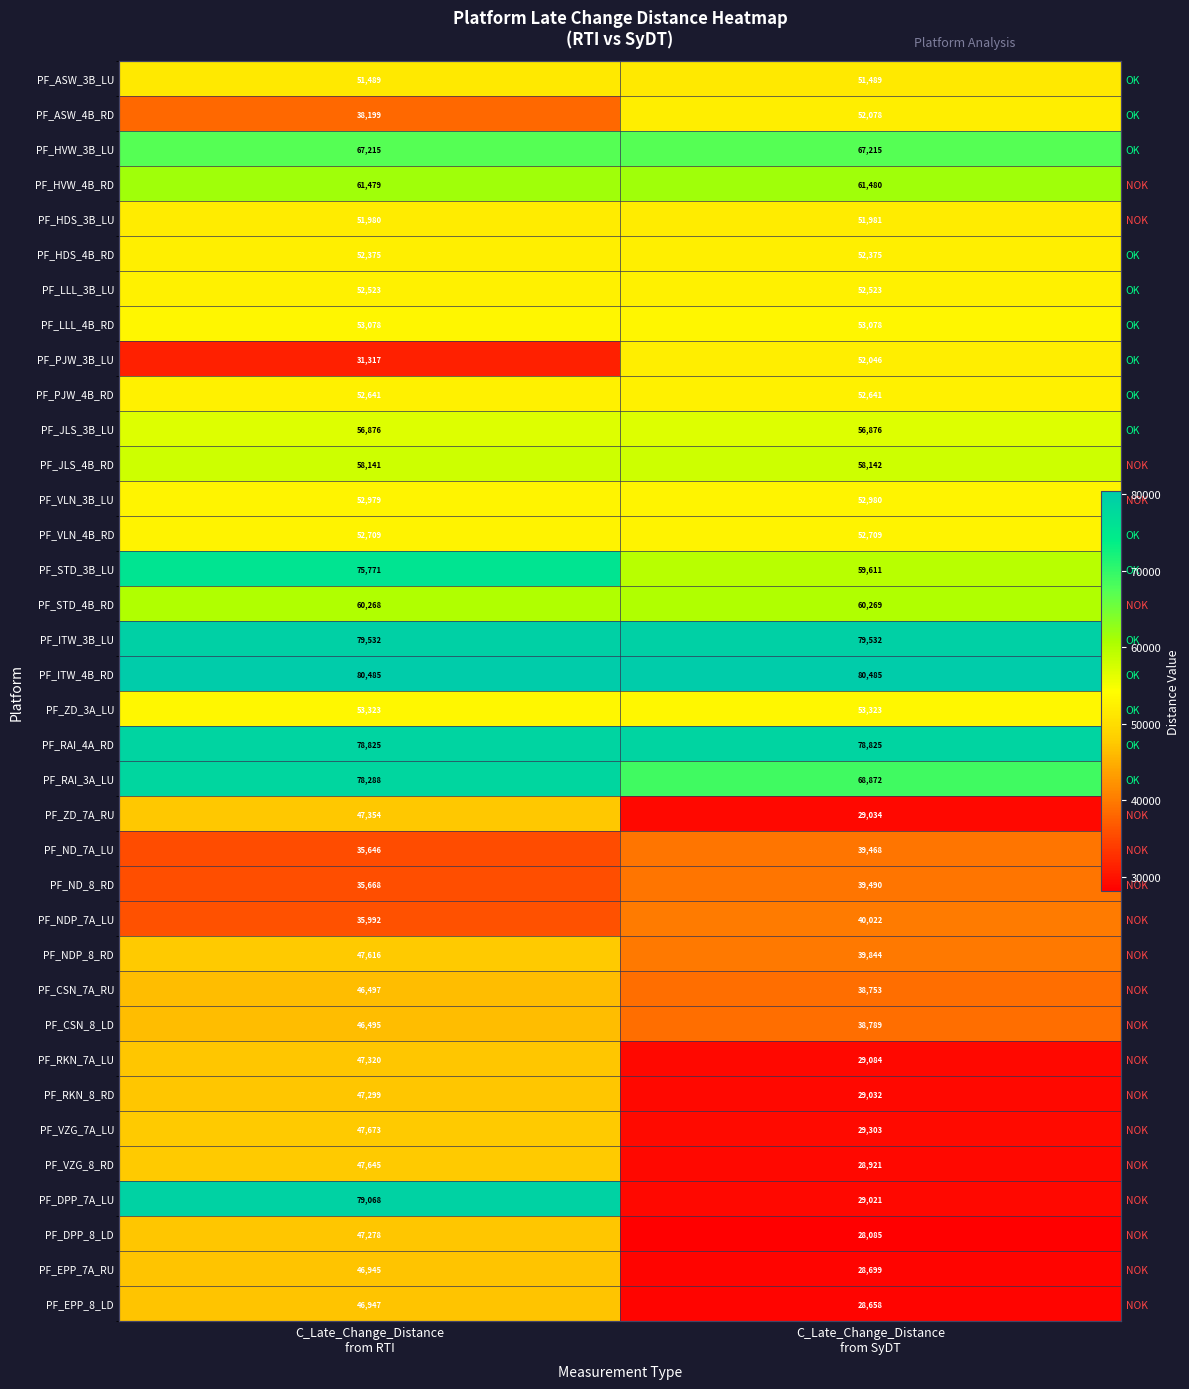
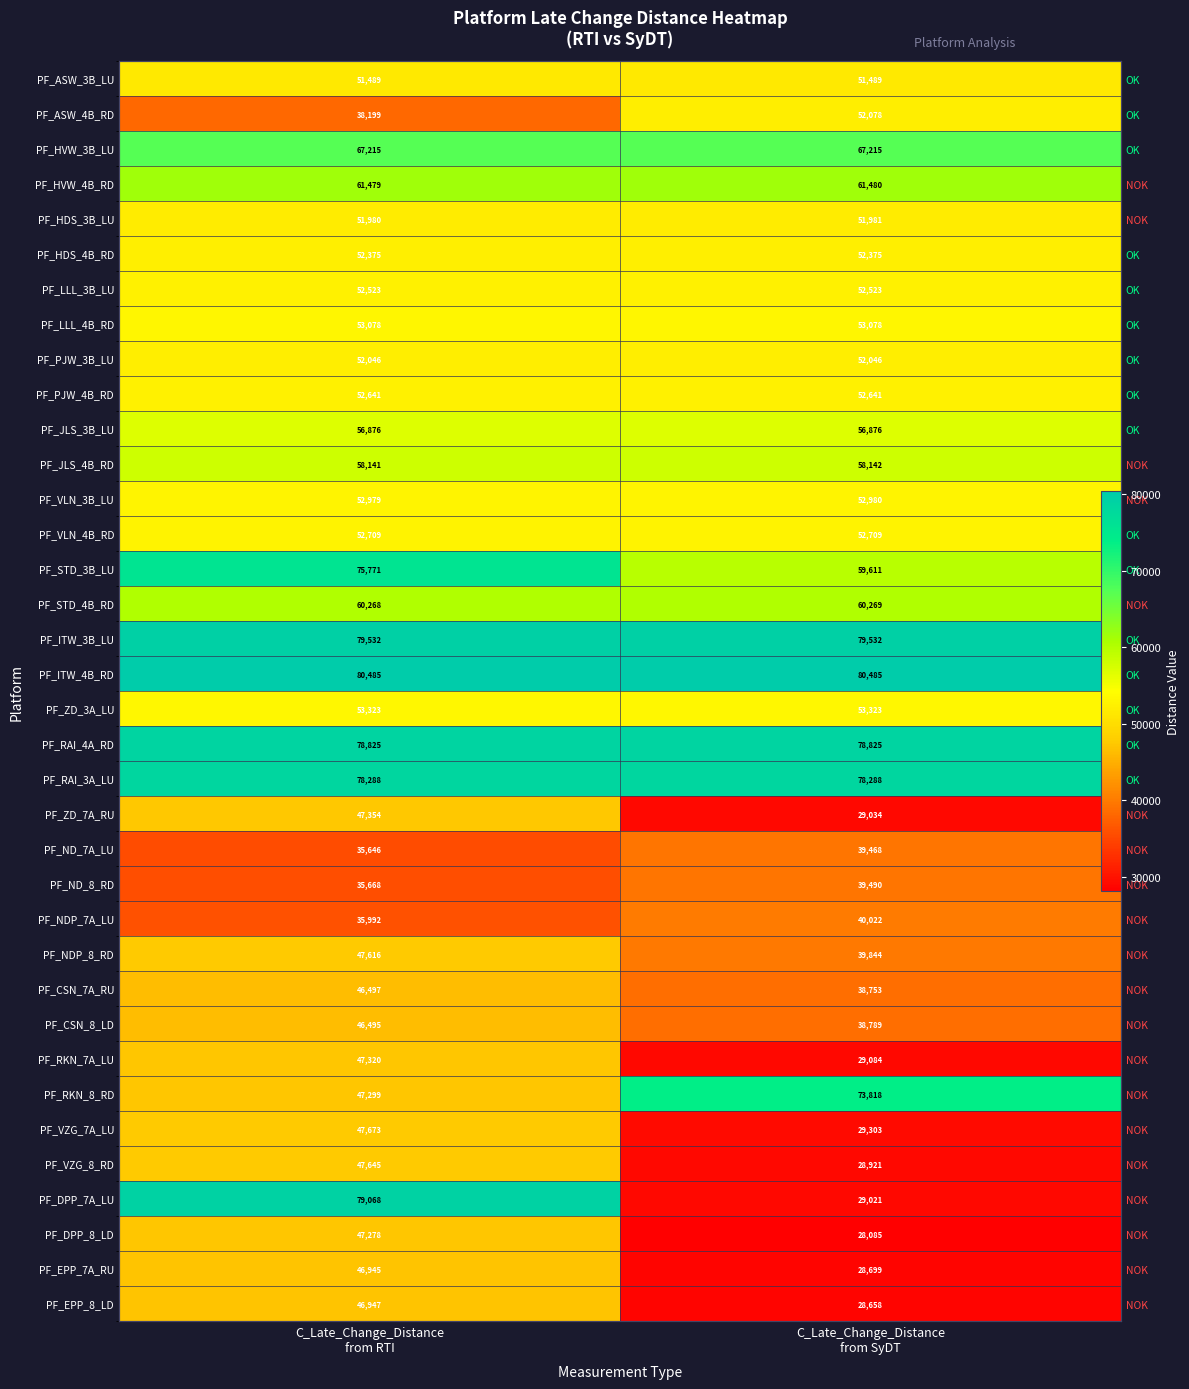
  {
    "PF_ASW_3B_LU": {
      "C_Late_Change_Distance from RTI": "51,489",
      "C_Late_Change_Distance from SyDT": "51,489"
    },
    "PF_ASW_4B_RD": {
      "C_Late_Change_Distance from RTI": "38,199",
      "C_Late_Change_Distance from SyDT": "52,078"
    },
    "PF_HVW_3B_LU": {
      "C_Late_Change_Distance from RTI": "67,215",
      "C_Late_Change_Distance from SyDT": "67,215"
    },
    "PF_HVW_4B_RD": {
      "C_Late_Change_Distance from RTI": "61,479",
      "C_Late_Change_Distance from SyDT": "61,480"
    },
    "PF_HDS_3B_LU": {
      "C_Late_Change_Distance from RTI": "51,980",
      "C_Late_Change_Distance from SyDT": "51,981"
    },
    "PF_HDS_4B_RD": {
      "C_Late_Change_Distance from RTI": "52,375",
      "C_Late_Change_Distance from SyDT": "52,375"
    },
    "PF_LLL_3B_LU": {
      "C_Late_Change_Distance from RTI": "52,523",
      "C_Late_Change_Distance from SyDT": "52,523"
    },
    "PF_LLL_4B_RD": {
      "C_Late_Change_Distance from RTI": "53,078",
      "C_Late_Change_Distance from SyDT": "53,078"
    },
    "PF_PJW_3B_LU": {
-     "C_Late_Change_Distance from RTI": "31,317",
+     "C_Late_Change_Distance from RTI": "52,046",
      "C_Late_Change_Distance from SyDT": "52,046"
    },
    "PF_PJW_4B_RD": {
      "C_Late_Change_Distance from RTI": "52,641",
      "C_Late_Change_Distance from SyDT": "52,641"
    },
    "PF_JLS_3B_LU": {
      "C_Late_Change_Distance from RTI": "56,876",
      "C_Late_Change_Distance from SyDT": "56,876"
    },
    "PF_JLS_4B_RD": {
      "C_Late_Change_Distance from RTI": "58,141",
      "C_Late_Change_Distance from SyDT": "58,142"
    },
    "PF_VLN_3B_LU": {
      "C_Late_Change_Distance from RTI": "52,979",
      "C_Late_Change_Distance from SyDT": "52,980"
    },
    "PF_VLN_4B_RD": {
      "C_Late_Change_Distance from RTI": "52,709",
      "C_Late_Change_Distance from SyDT": "52,709"
    },
    "PF_STD_3B_LU": {
      "C_Late_Change_Distance from RTI": "75,771",
      "C_Late_Change_Distance from SyDT": "59,611"
    },
    "PF_STD_4B_RD": {
      "C_Late_Change_Distance from RTI": "60,268",
      "C_Late_Change_Distance from SyDT": "60,269"
    },
    "PF_ITW_3B_LU": {
      "C_Late_Change_Distance from RTI": "79,532",
      "C_Late_Change_Distance from SyDT": "79,532"
    },
    "PF_ITW_4B_RD": {
      "C_Late_Change_Distance from RTI": "80,485",
      "C_Late_Change_Distance from SyDT": "80,485"
    },
    "PF_ZD_3A_LU": {
      "C_Late_Change_Distance from RTI": "53,323",
      "C_Late_Change_Distance from SyDT": "53,323"
    },
    "PF_RAI_4A_RD": {
      "C_Late_Change_Distance from RTI": "78,825",
      "C_Late_Change_Distance from SyDT": "78,825"
    },
    "PF_RAI_3A_LU": {
      "C_Late_Change_Distance from RTI": "78,288",
-     "C_Late_Change_Distance from SyDT": "68,872"
+     "C_Late_Change_Distance from SyDT": "78,288"
    },
    "PF_ZD_7A_RU": {
      "C_Late_Change_Distance from RTI": "47,354",
      "C_Late_Change_Distance from SyDT": "29,034"
    },
    "PF_ND_7A_LU": {
      "C_Late_Change_Distance from RTI": "35,646",
      "C_Late_Change_Distance from SyDT": "39,468"
    },
    "PF_ND_8_RD": {
      "C_Late_Change_Distance from RTI": "35,668",
      "C_Late_Change_Distance from SyDT": "39,490"
    },
    "PF_NDP_7A_LU": {
      "C_Late_Change_Distance from RTI": "35,992",
      "C_Late_Change_Distance from SyDT": "40,022"
    },
    "PF_NDP_8_RD": {
      "C_Late_Change_Distance from RTI": "47,616",
      "C_Late_Change_Distance from SyDT": "39,844"
    },
    "PF_CSN_7A_RU": {
      "C_Late_Change_Distance from RTI": "46,497",
      "C_Late_Change_Distance from SyDT": "38,753"
    },
    "PF_CSN_8_LD": {
      "C_Late_Change_Distance from RTI": "46,495",
      "C_Late_Change_Distance from SyDT": "38,789"
    },
    "PF_RKN_7A_LU": {
      "C_Late_Change_Distance from RTI": "47,320",
      "C_Late_Change_Distance from SyDT": "29,084"
    },
    "PF_RKN_8_RD": {
      "C_Late_Change_Distance from RTI": "47,299",
-     "C_Late_Change_Distance from SyDT": "29,032"
+     "C_Late_Change_Distance from SyDT": "73,818"
    },
    "PF_VZG_7A_LU": {
      "C_Late_Change_Distance from RTI": "47,673",
      "C_Late_Change_Distance from SyDT": "29,303"
    },
    "PF_VZG_8_RD": {
      "C_Late_Change_Distance from RTI": "47,645",
      "C_Late_Change_Distance from SyDT": "28,921"
    },
    "PF_DPP_7A_LU": {
      "C_Late_Change_Distance from RTI": "79,068",
      "C_Late_Change_Distance from SyDT": "29,021"
    },
    "PF_DPP_8_LD": {
      "C_Late_Change_Distance from RTI": "47,278",
      "C_Late_Change_Distance from SyDT": "28,085"
    },
    "PF_EPP_7A_RU": {
      "C_Late_Change_Distance from RTI": "46,945",
      "C_Late_Change_Distance from SyDT": "28,699"
    },
    "PF_EPP_8_LD": {
      "C_Late_Change_Distance from RTI": "46,947",
      "C_Late_Change_Distance from SyDT": "28,658"
    }
  }
